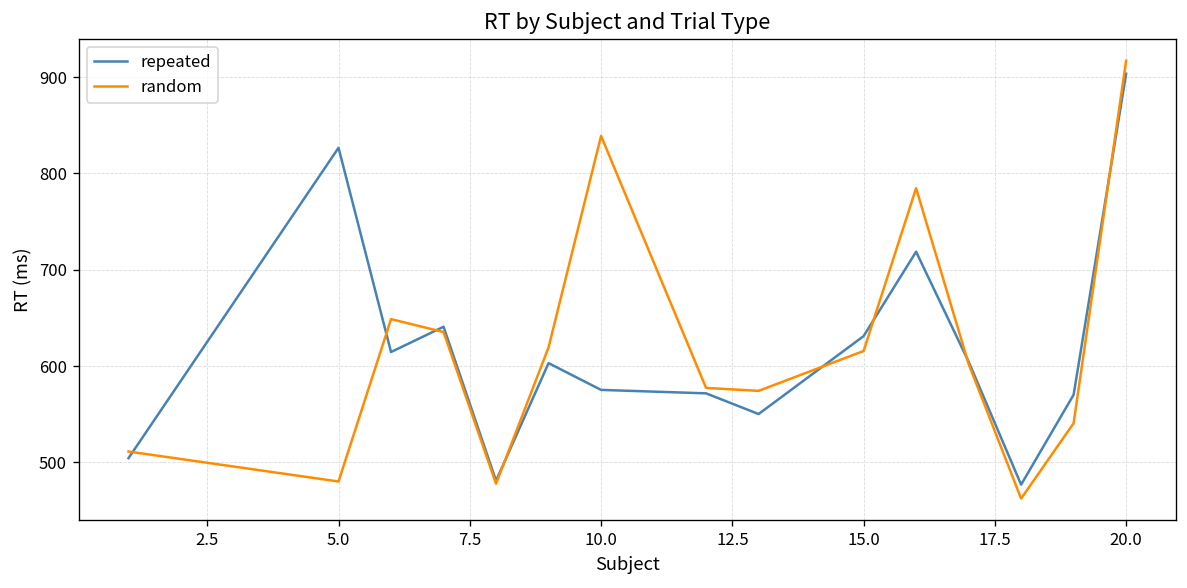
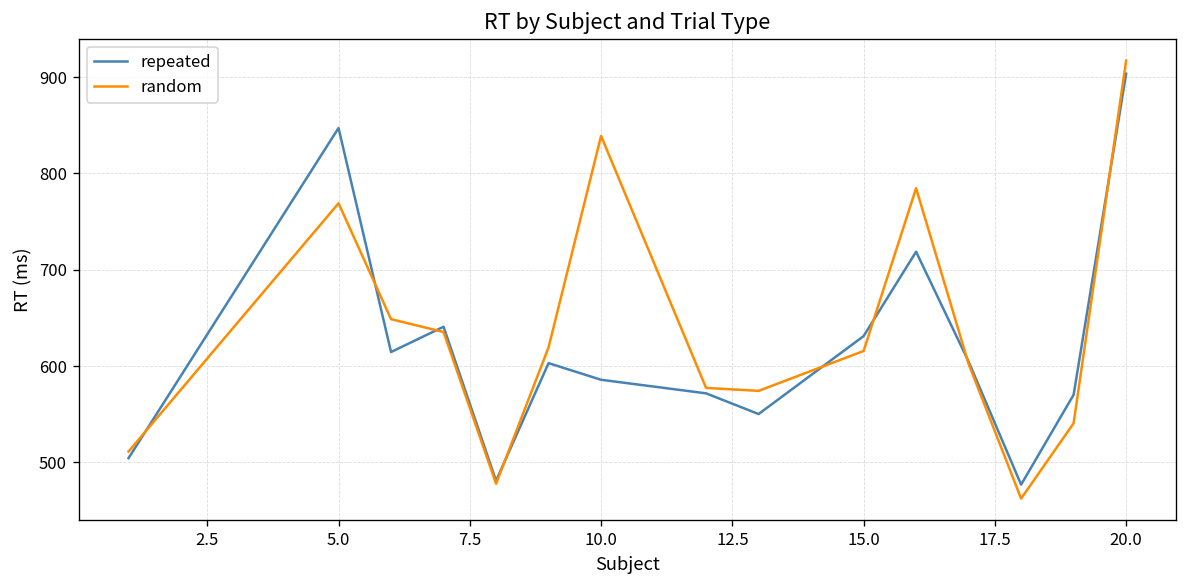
  {
    "repeated": {
-     "5.0": 830,
-     "10.0": 580,
+     "5.0": 850,
+     "10.0": 590,
      "15.0": 630,
      "20.0": 900
    },
    "random": {
-     "5.0": 480,
+     "5.0": 770,
      "10.0": 840,
      "15.0": 620,
      "20.0": 920
    }
  }
